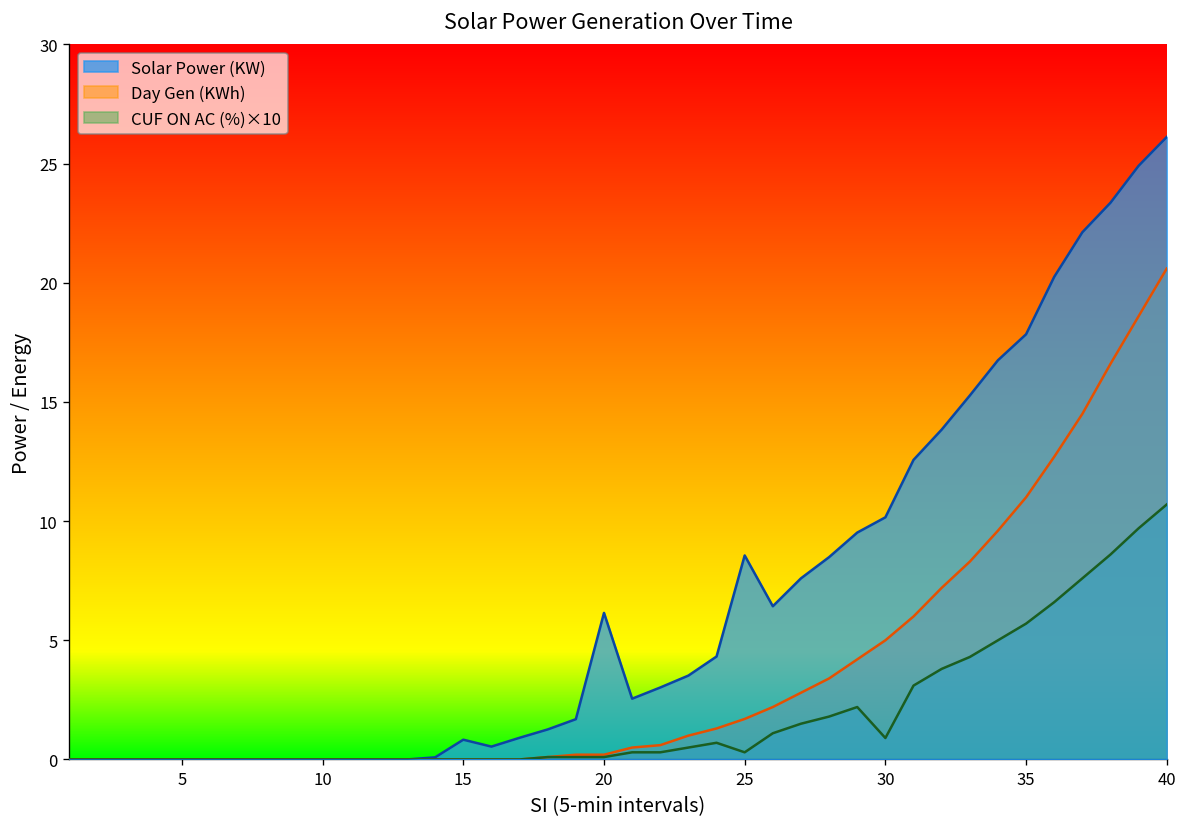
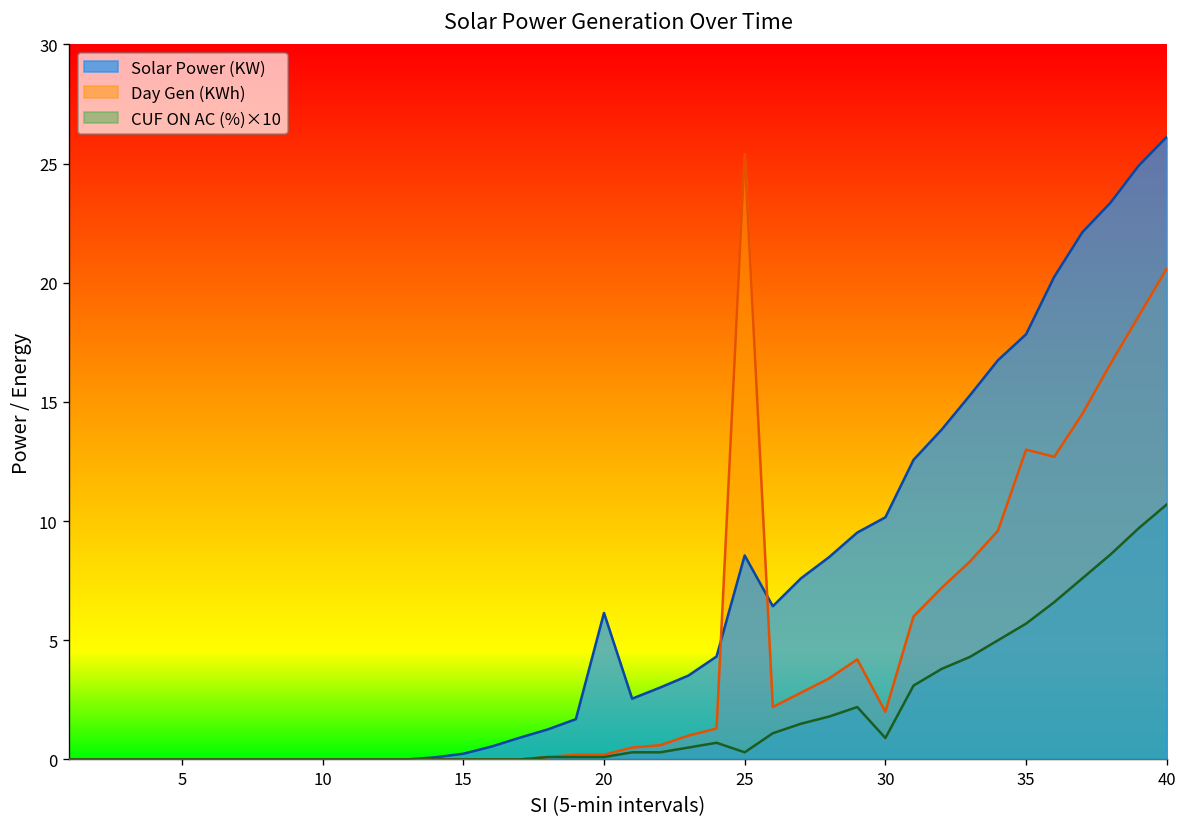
  {
    "Solar Power (KW)": {
-     "15": 0.8,
+     "15": 0.2,
      "20": 6.2,
      "25": 8.6,
      "30": 10.2,
      "35": 17.8,
      "40": 26.1
    },
    "Day Gen (KWh)": {
-     "25": 1.7,
-     "30": 5,
-     "35": 11,
+     "25": 25.4,
+     "30": 2,
+     "35": 13,
      "40": 20.6
    },
    "CUF ON AC (%)×10": {
      "25": 0.3,
      "30": 0.9,
      "35": 5.7,
      "40": 10.7
    }
  }
